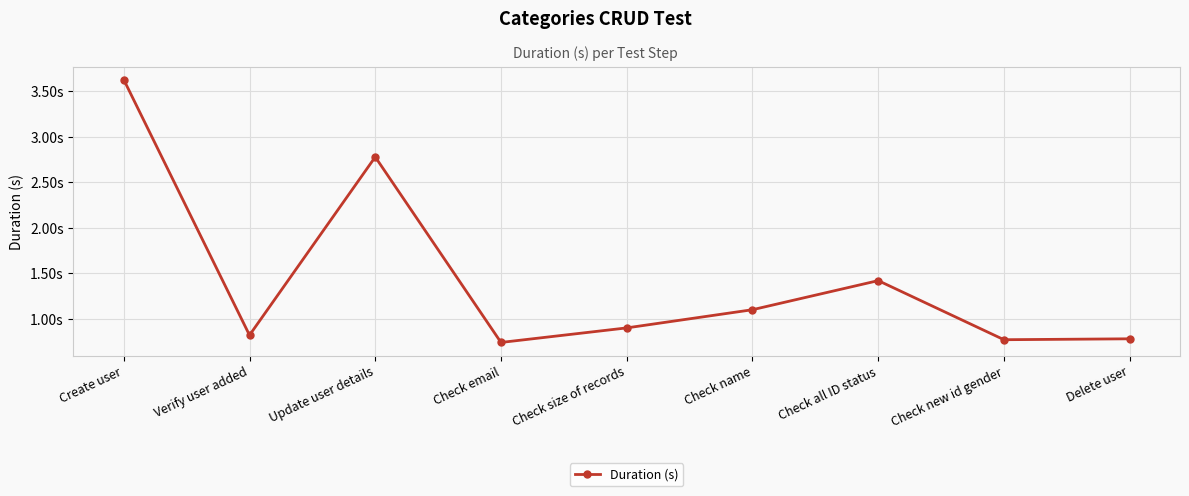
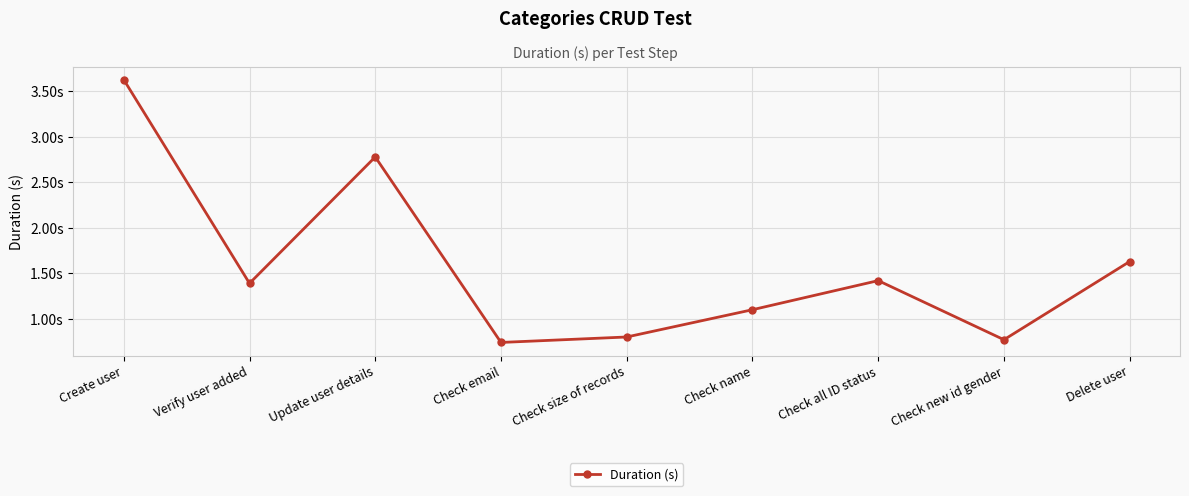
  {
    "Create user": "3.6s",
-   "Verify user added": "0.8s",
+   "Verify user added": "1.4s",
    "Update user details": "2.8s",
    "Check email": "0.7s",
-   "Check size of records": "0.9s",
+   "Check size of records": "0.8s",
    "Check name": "1.1s",
    "Check all ID status": "1.4s",
    "Check new id gender": "0.8s",
-   "Delete user": "0.8s"
+   "Delete user": "1.6s"
  }
